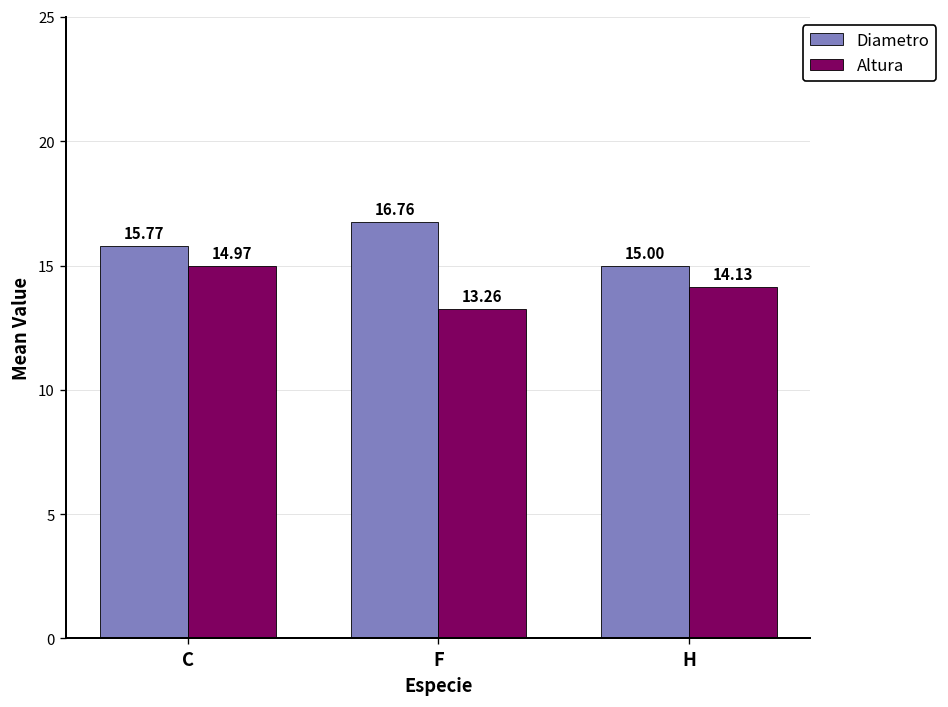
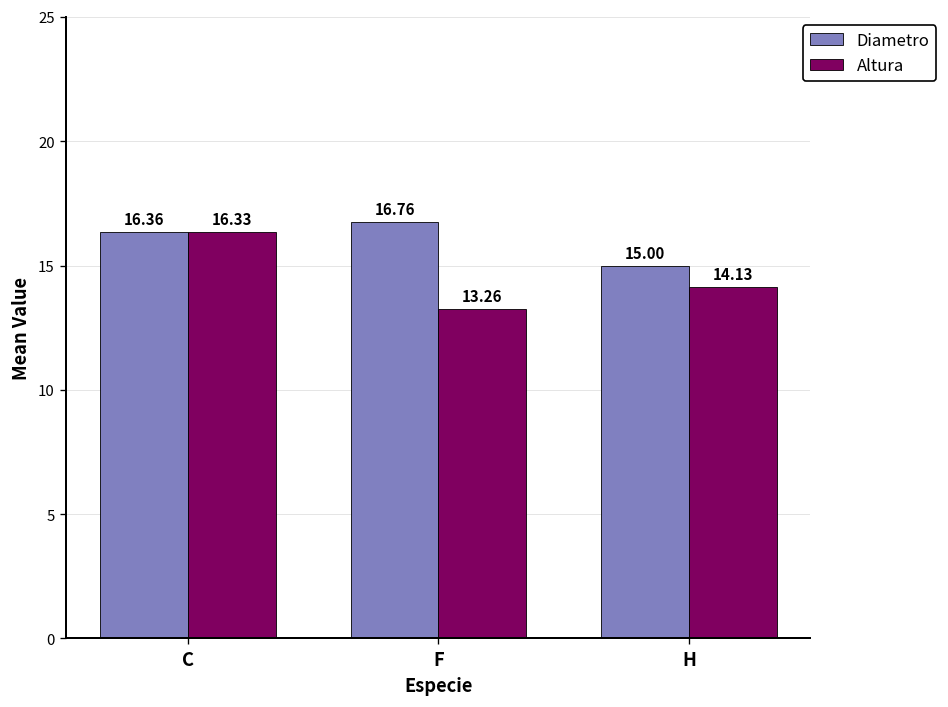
  {
    "Diametro": {
-     "C": 15.77,
+     "C": 16.36,
      "F": 16.76,
      "H": 15.00
    },
    "Altura": {
-     "C": 14.97,
+     "C": 16.33,
      "F": 13.26,
      "H": 14.13
    }
  }
